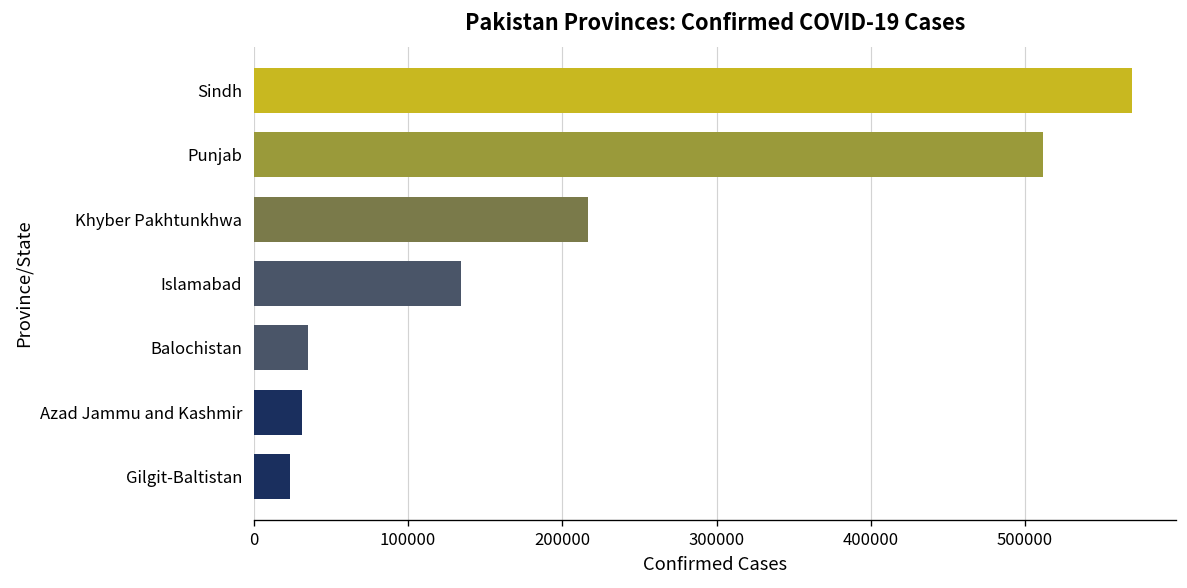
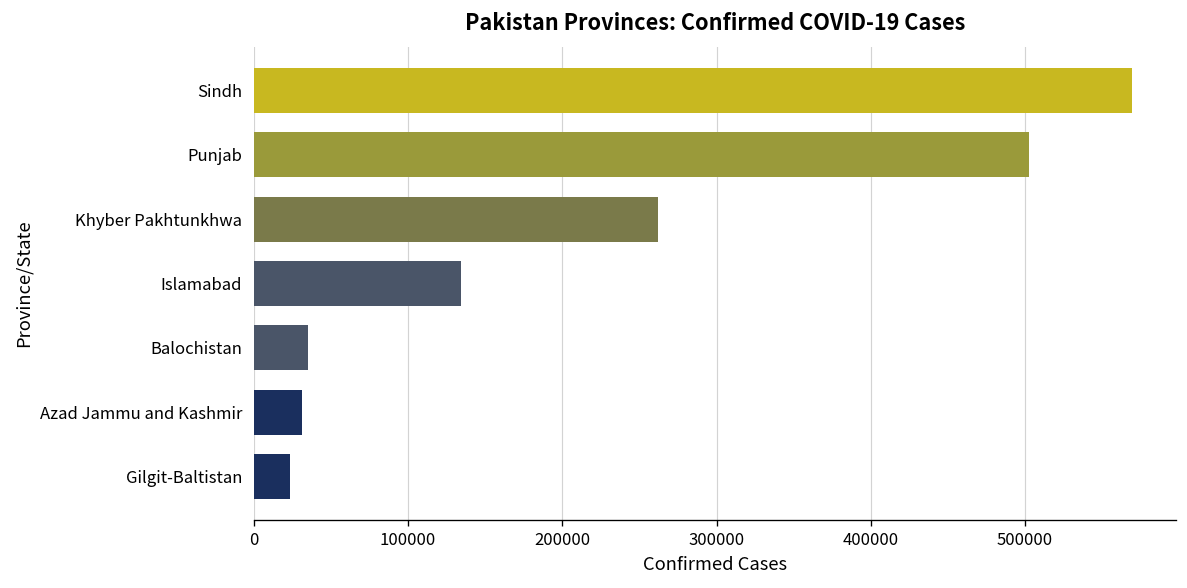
  {
    "Sindh": 569000,
-   "Punjab": 512000,
-   "Khyber Pakhtunkhwa": 217000,
+   "Punjab": 502000,
+   "Khyber Pakhtunkhwa": 262000,
    "Islamabad": 135000,
    "Balochistan": 35000,
    "Azad Jammu and Kashmir": 32000,
    "Gilgit-Baltistan": 24000
  }
